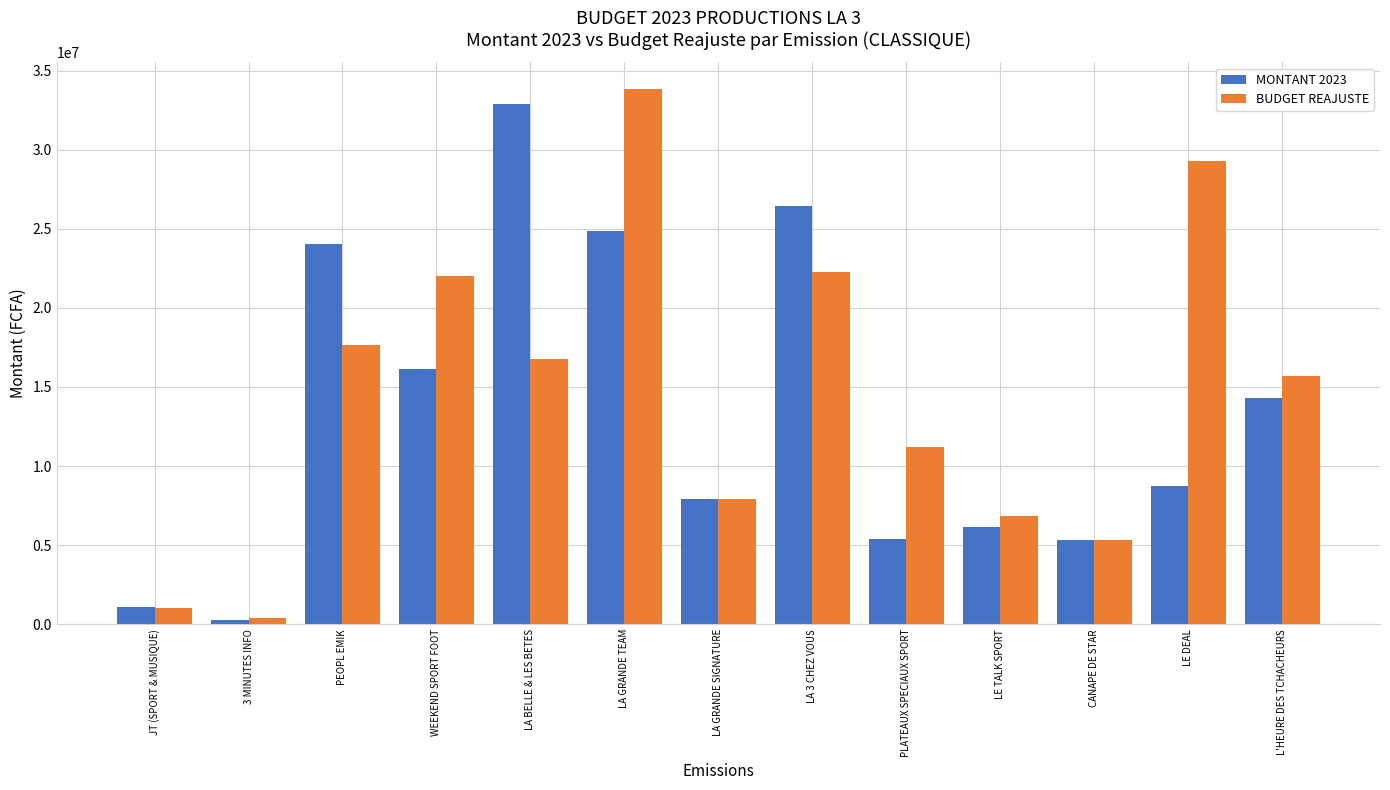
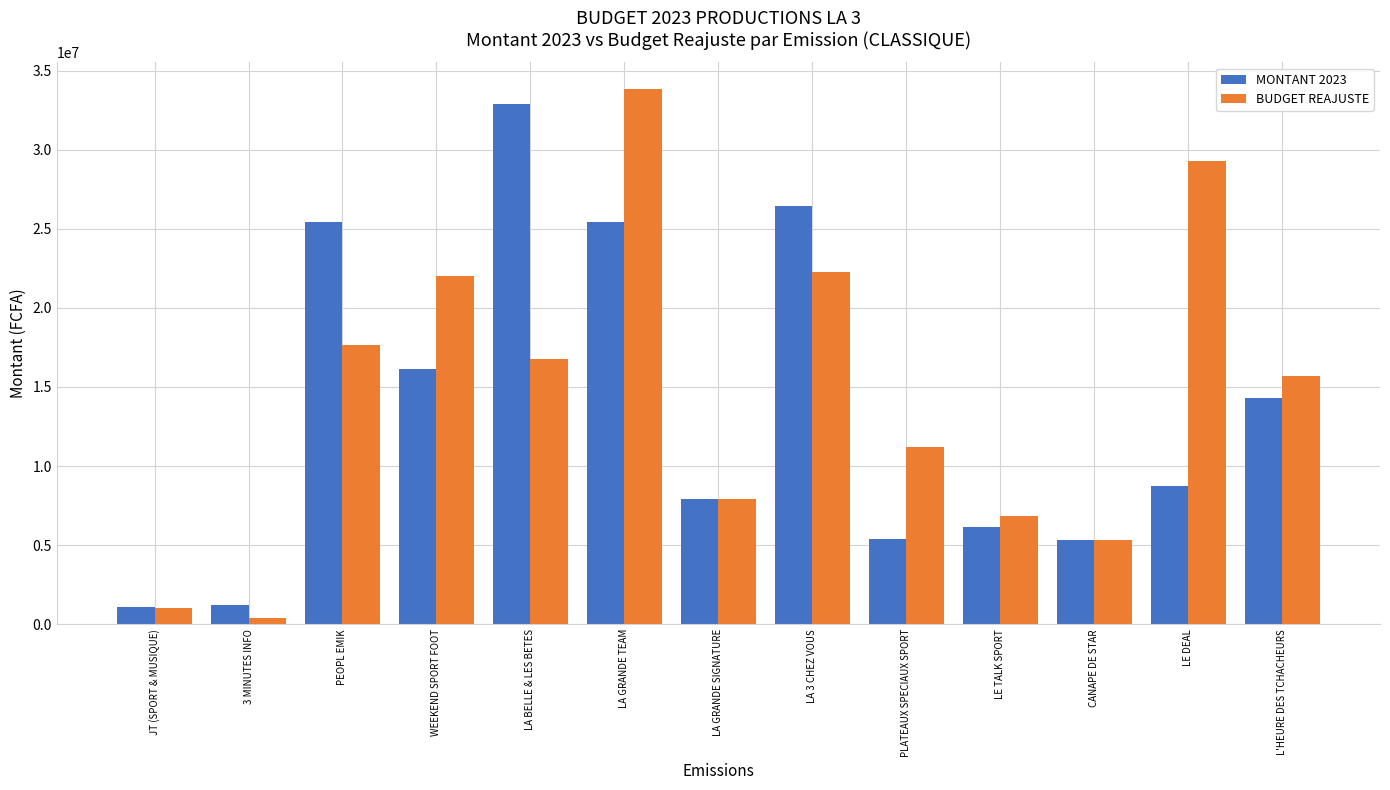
  {
    "MONTANT 2023": {
      "JT (SPORT & MUSIQUE)": 1100000,
-     "3 MINUTES INFO": 300000,
-     "PEOPL EMIK": 24000000,
+     "3 MINUTES INFO": 1200000,
+     "PEOPL EMIK": 25400000,
      "WEEKEND SPORT FOOT": 16100000,
      "LA BELLE & LES BETES": 32900000,
-     "LA GRANDE TEAM": 24900000,
+     "LA GRANDE TEAM": 25400000,
      "LA GRANDE SIGNATURE": 7900000,
      "LA 3 CHEZ VOUS": 26400000,
      "PLATEAUX SPECIAUX SPORT": 5400000,
      "LE TALK SPORT": 6100000,
      "CANAPE DE STAR": 5400000,
      "LE DEAL": 8700000,
      "L'HEURE DES TCHACHEURS": 14300000
    },
    "BUDGET REAJUSTE": {
      "JT (SPORT & MUSIQUE)": 1000000,
      "3 MINUTES INFO": 400000,
      "PEOPL EMIK": 17600000,
      "WEEKEND SPORT FOOT": 22000000,
      "LA BELLE & LES BETES": 16800000,
      "LA GRANDE TEAM": 33800000,
      "LA GRANDE SIGNATURE": 7900000,
      "LA 3 CHEZ VOUS": 22300000,
      "PLATEAUX SPECIAUX SPORT": 11200000,
      "LE TALK SPORT": 6800000,
      "CANAPE DE STAR": 5400000,
      "LE DEAL": 29300000,
      "L'HEURE DES TCHACHEURS": 15700000
    }
  }
